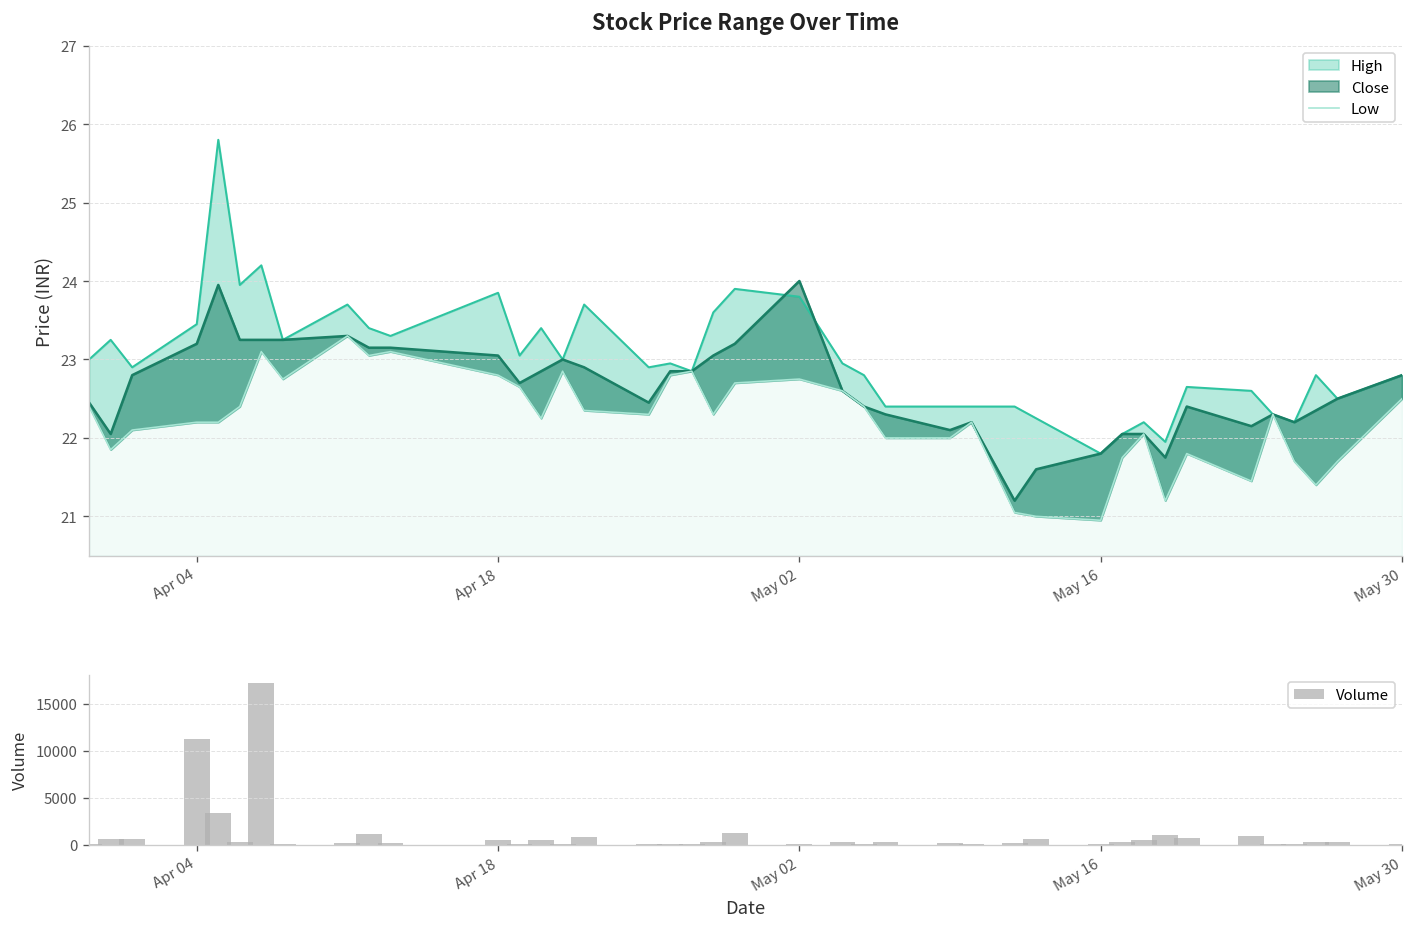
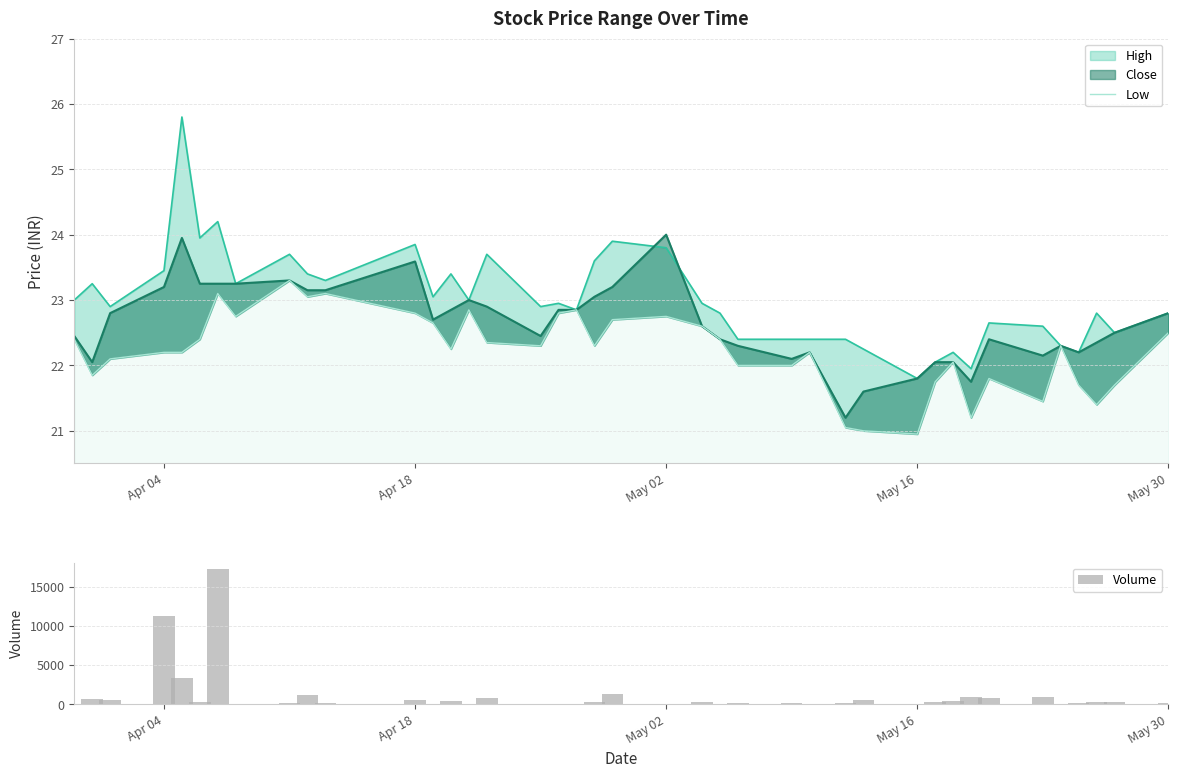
  {
    "Stock Price Range Over Time": {
      "Close": {
        "Apr 04": 23.2,
-       "Apr 18": 23.1,
+       "Apr 18": 23.6,
        "May 02": 24.0
      }
    }
  }
